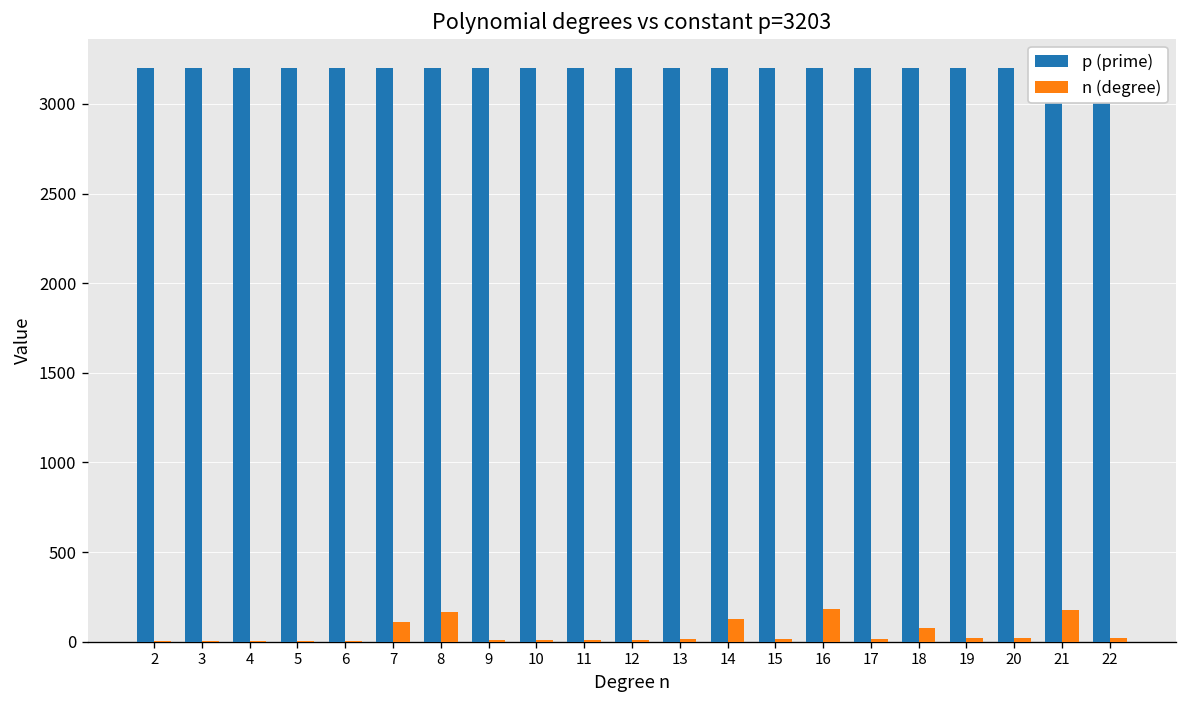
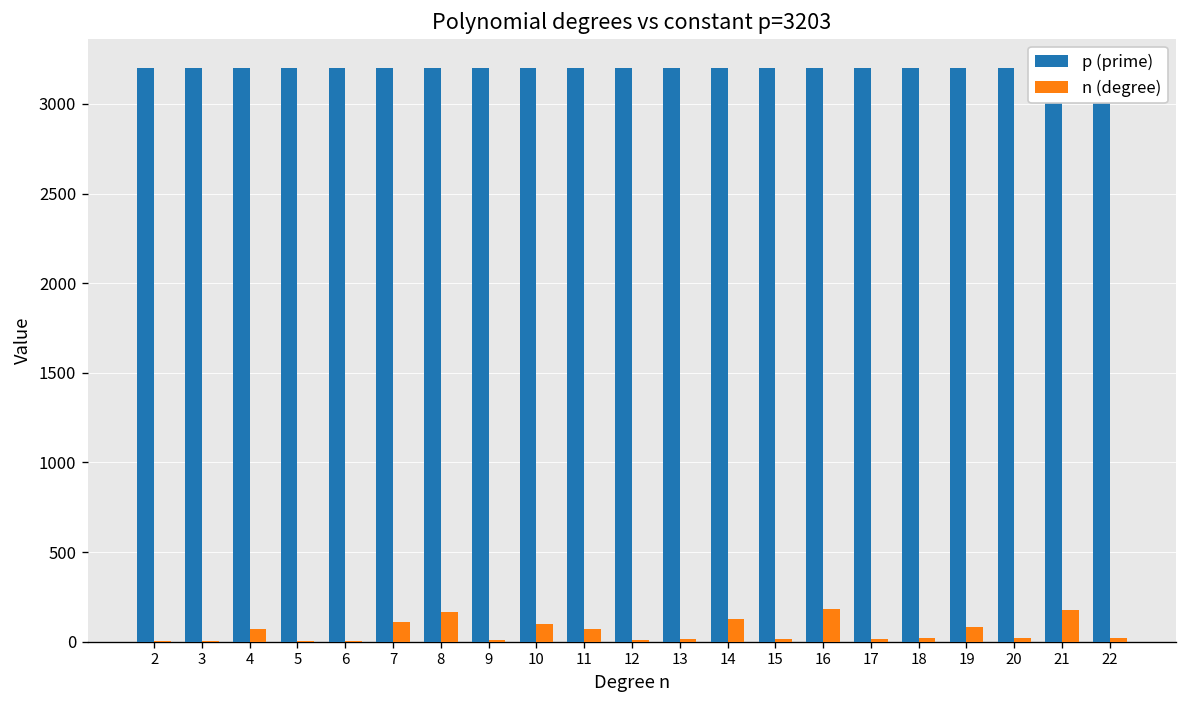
  {
    "p (prime)": {
      "2": 3200,
      "3": 3200,
      "4": 3200,
      "5": 3200,
      "6": 3200,
      "7": 3200,
      "8": 3200,
      "9": 3200,
      "10": 3200,
      "11": 3200,
      "12": 3200,
      "13": 3200,
      "14": 3200,
      "15": 3200,
      "16": 3200,
      "17": 3200,
      "18": 3200,
      "19": 3200,
      "20": 3200
    },
    "n (degree)": {
-     "4": 0,
+     "4": 70,
      "7": 110,
      "8": 170,
-     "10": 10,
-     "11": 10,
+     "10": 100,
+     "11": 70,
      "14": 130,
      "16": 180,
      "17": 20,
-     "18": 80,
-     "19": 20,
+     "18": 20,
+     "19": 80,
      "20": 20,
      "21": 180,
      "22": 20
    }
  }
